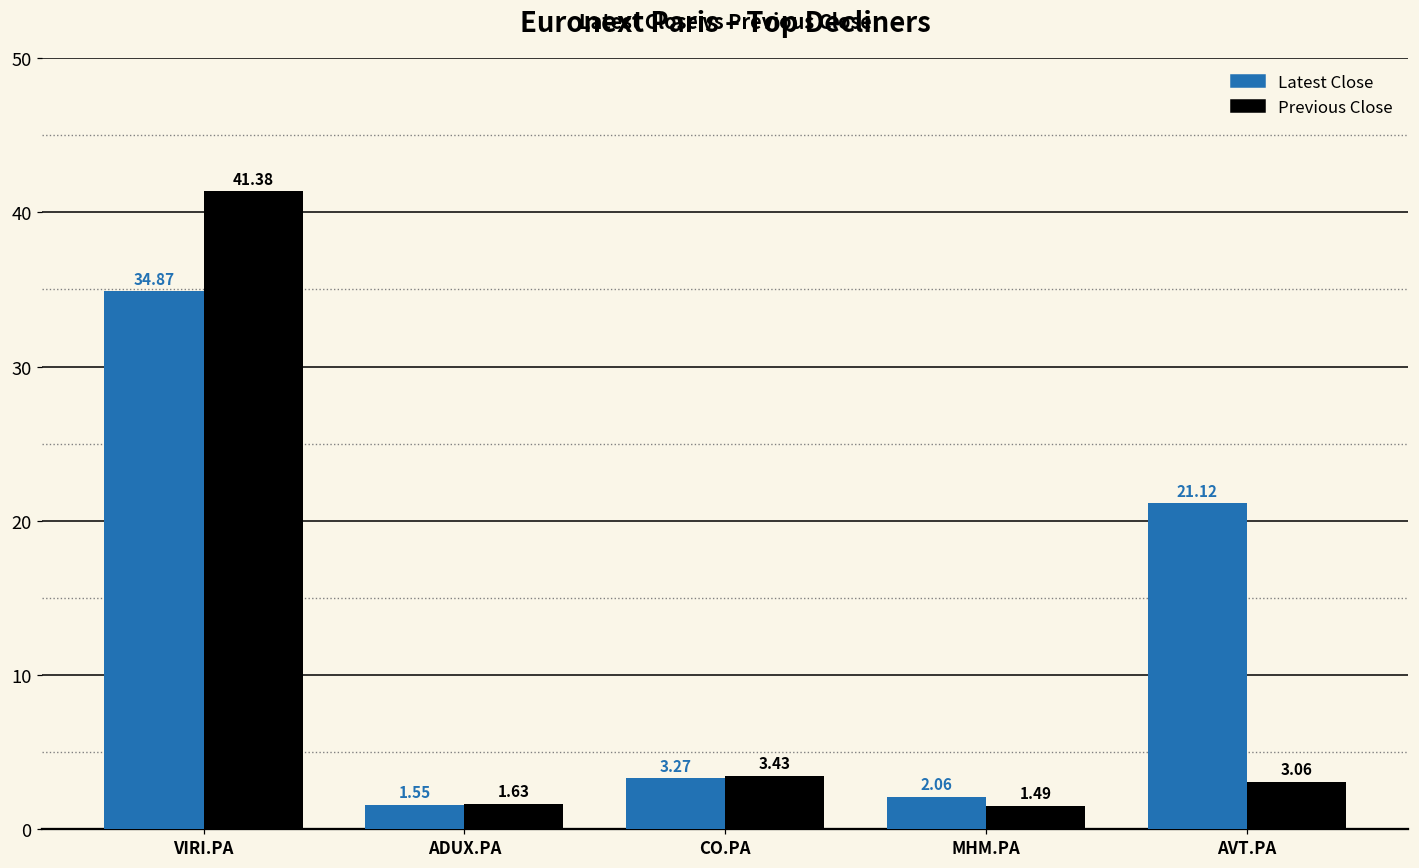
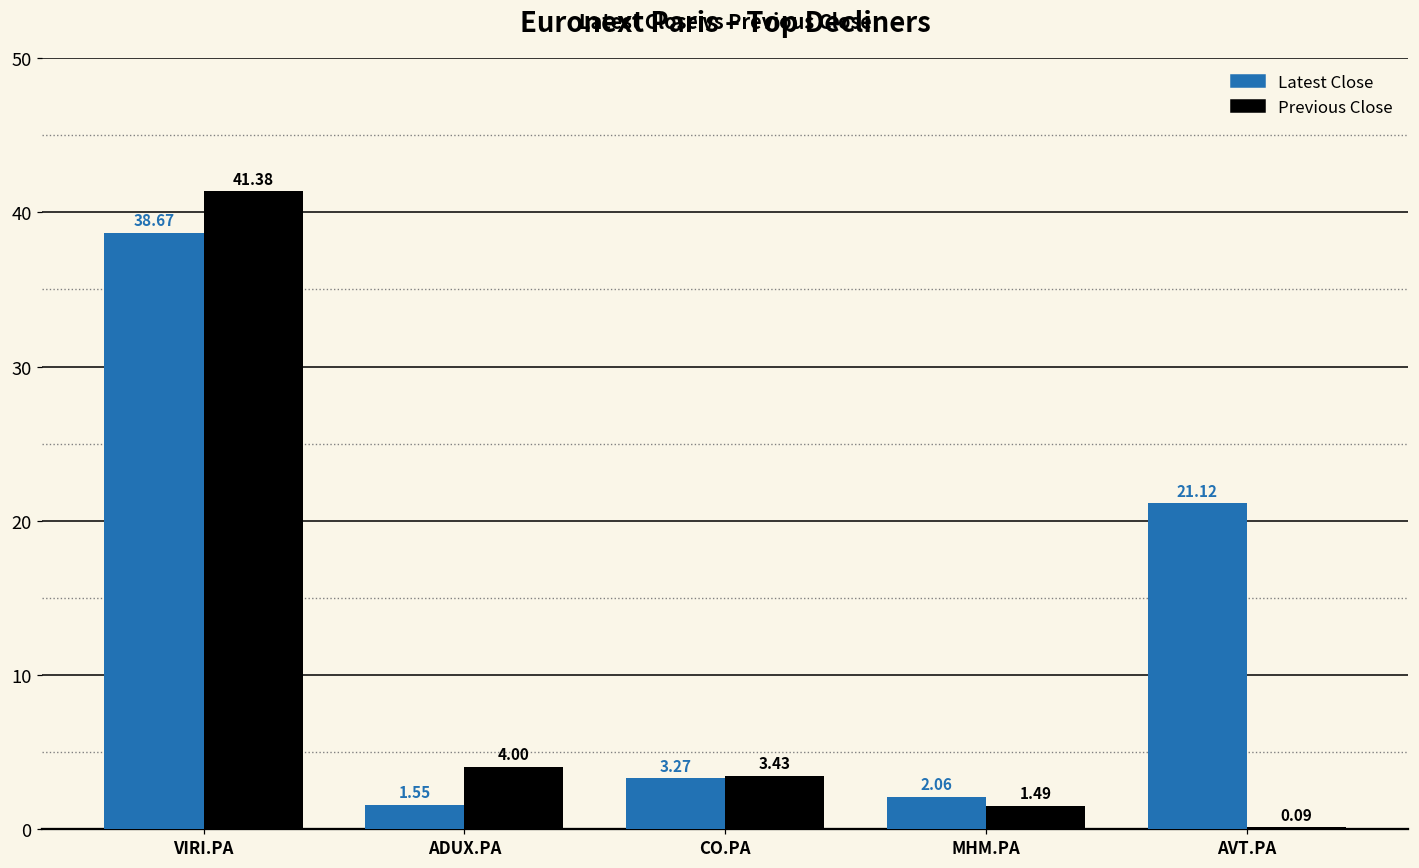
  {
    "Latest Close": {
-     "VIRI.PA": 34.87,
+     "VIRI.PA": 38.67,
      "ADUX.PA": 1.55,
      "CO.PA": 3.27,
      "MHM.PA": 2.06,
      "AVT.PA": 21.12
    },
    "Previous Close": {
      "VIRI.PA": 41.38,
-     "ADUX.PA": 1.63,
+     "ADUX.PA": 4.00,
      "CO.PA": 3.43,
      "MHM.PA": 1.49,
-     "AVT.PA": 3.06
+     "AVT.PA": 0.09
    }
  }
